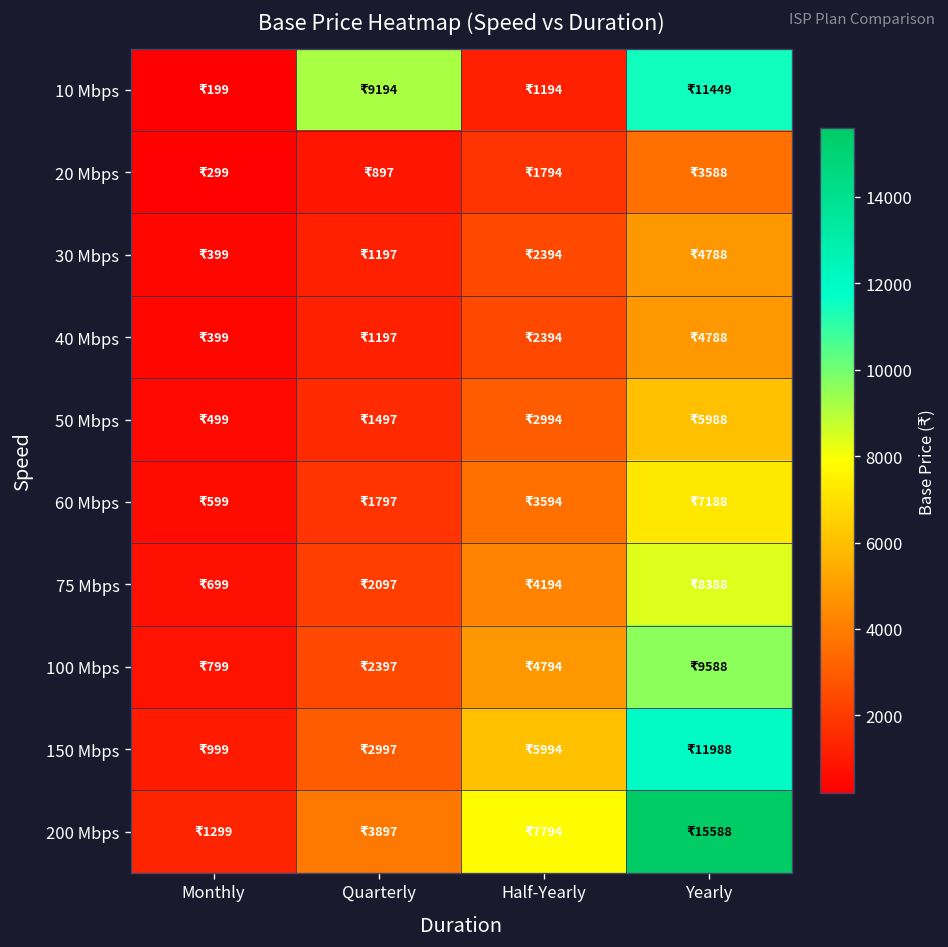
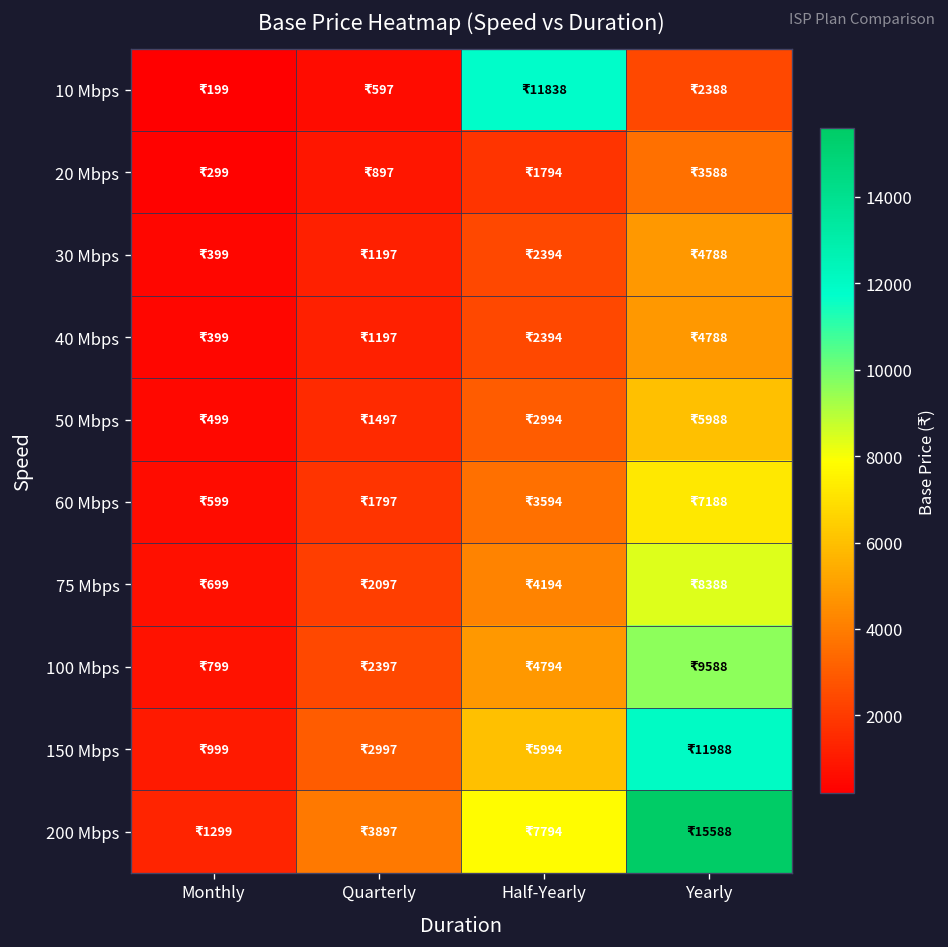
  {
    "10 Mbps": {
      "Monthly": 199,
-     "Quarterly": 9194,
-     "Half-Yearly": 1194,
-     "Yearly": 11449
+     "Quarterly": 597,
+     "Half-Yearly": 11838,
+     "Yearly": 2388
    },
    "20 Mbps": {
      "Monthly": 299,
      "Quarterly": 897,
      "Half-Yearly": 1794,
      "Yearly": 3588
    },
    "30 Mbps": {
      "Monthly": 399,
      "Quarterly": 1197,
      "Half-Yearly": 2394,
      "Yearly": 4788
    },
    "40 Mbps": {
      "Monthly": 399,
      "Quarterly": 1197,
      "Half-Yearly": 2394,
      "Yearly": 4788
    },
    "50 Mbps": {
      "Monthly": 499,
      "Quarterly": 1497,
      "Half-Yearly": 2994,
      "Yearly": 5988
    },
    "60 Mbps": {
      "Monthly": 599,
      "Quarterly": 1797,
      "Half-Yearly": 3594,
      "Yearly": 7188
    },
    "75 Mbps": {
      "Monthly": 699,
      "Quarterly": 2097,
      "Half-Yearly": 4194,
      "Yearly": 8388
    },
    "100 Mbps": {
      "Monthly": 799,
      "Quarterly": 2397,
      "Half-Yearly": 4794,
      "Yearly": 9588
    },
    "150 Mbps": {
      "Monthly": 999,
      "Quarterly": 2997,
      "Half-Yearly": 5994,
      "Yearly": 11988
    },
    "200 Mbps": {
      "Monthly": 1299,
      "Quarterly": 3897,
      "Half-Yearly": 7794,
      "Yearly": 15588
    }
  }
